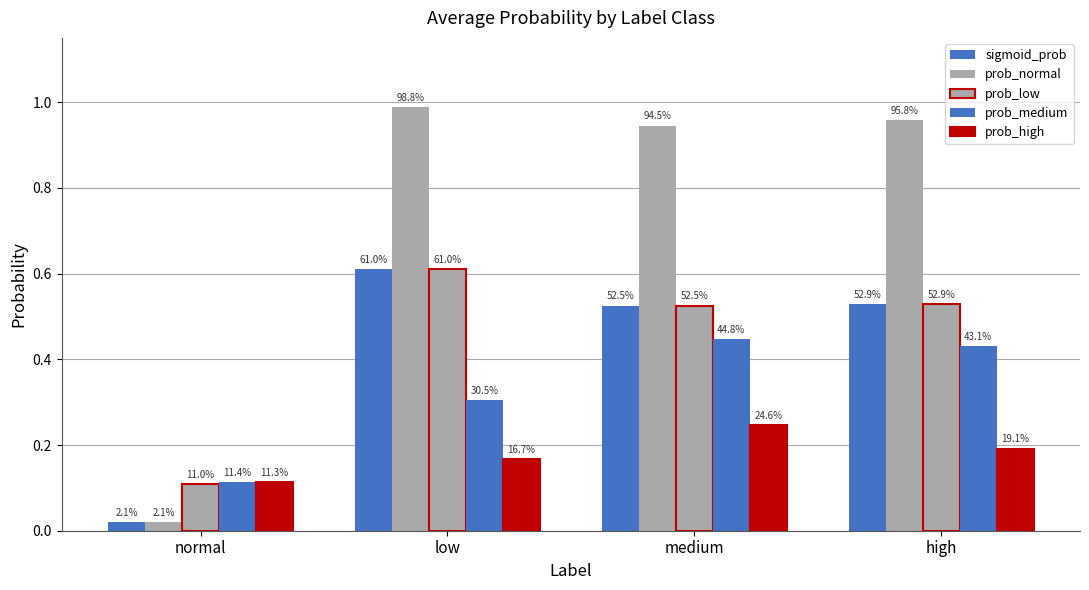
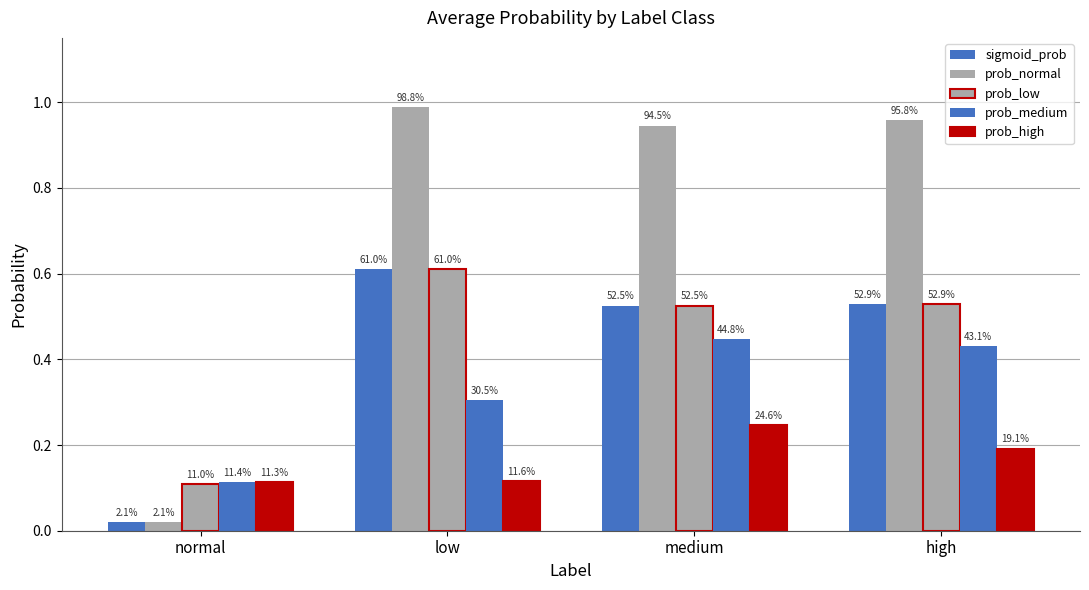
  {
    "prob_high": {
      "normal": "11.3%",
-     "low": "16.7%",
+     "low": "11.6%",
      "medium": "24.6%",
      "high": "19.1%"
    }
  }
